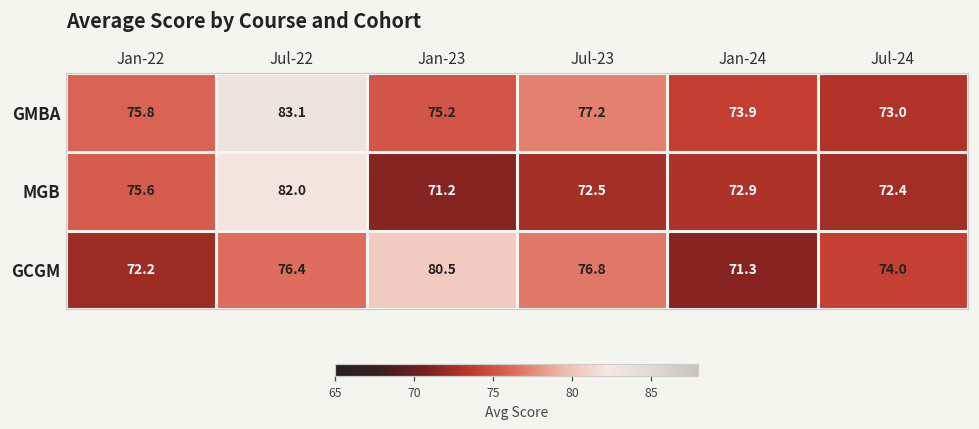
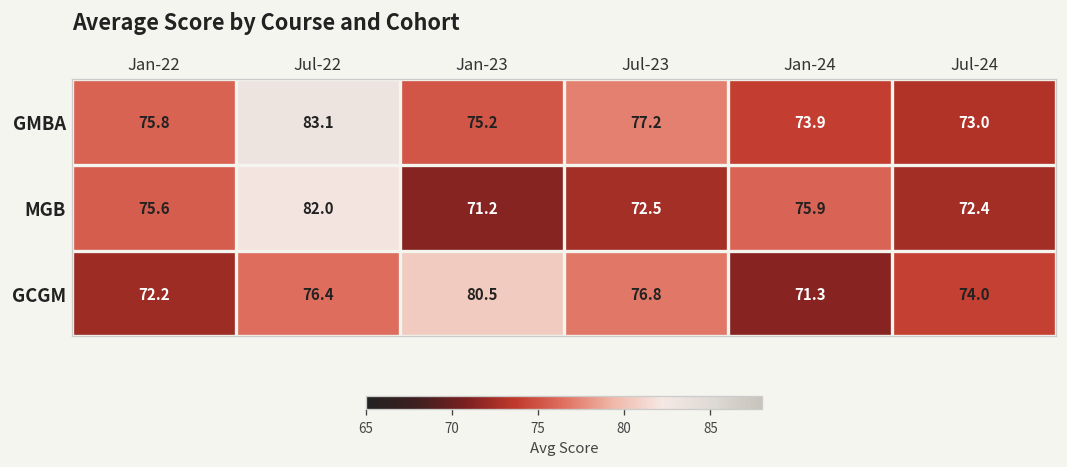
  {
    "GMBA": {
      "Jan-22": 75.8,
      "Jul-22": 83.1,
      "Jan-23": 75.2,
      "Jul-23": 77.2,
      "Jan-24": 73.9,
      "Jul-24": 73.0
    },
    "MGB": {
      "Jan-22": 75.6,
      "Jul-22": 82.0,
      "Jan-23": 71.2,
      "Jul-23": 72.5,
-     "Jan-24": 72.9,
+     "Jan-24": 75.9,
      "Jul-24": 72.4
    },
    "GCGM": {
      "Jan-22": 72.2,
      "Jul-22": 76.4,
      "Jan-23": 80.5,
      "Jul-23": 76.8,
      "Jan-24": 71.3,
      "Jul-24": 74.0
    }
  }
